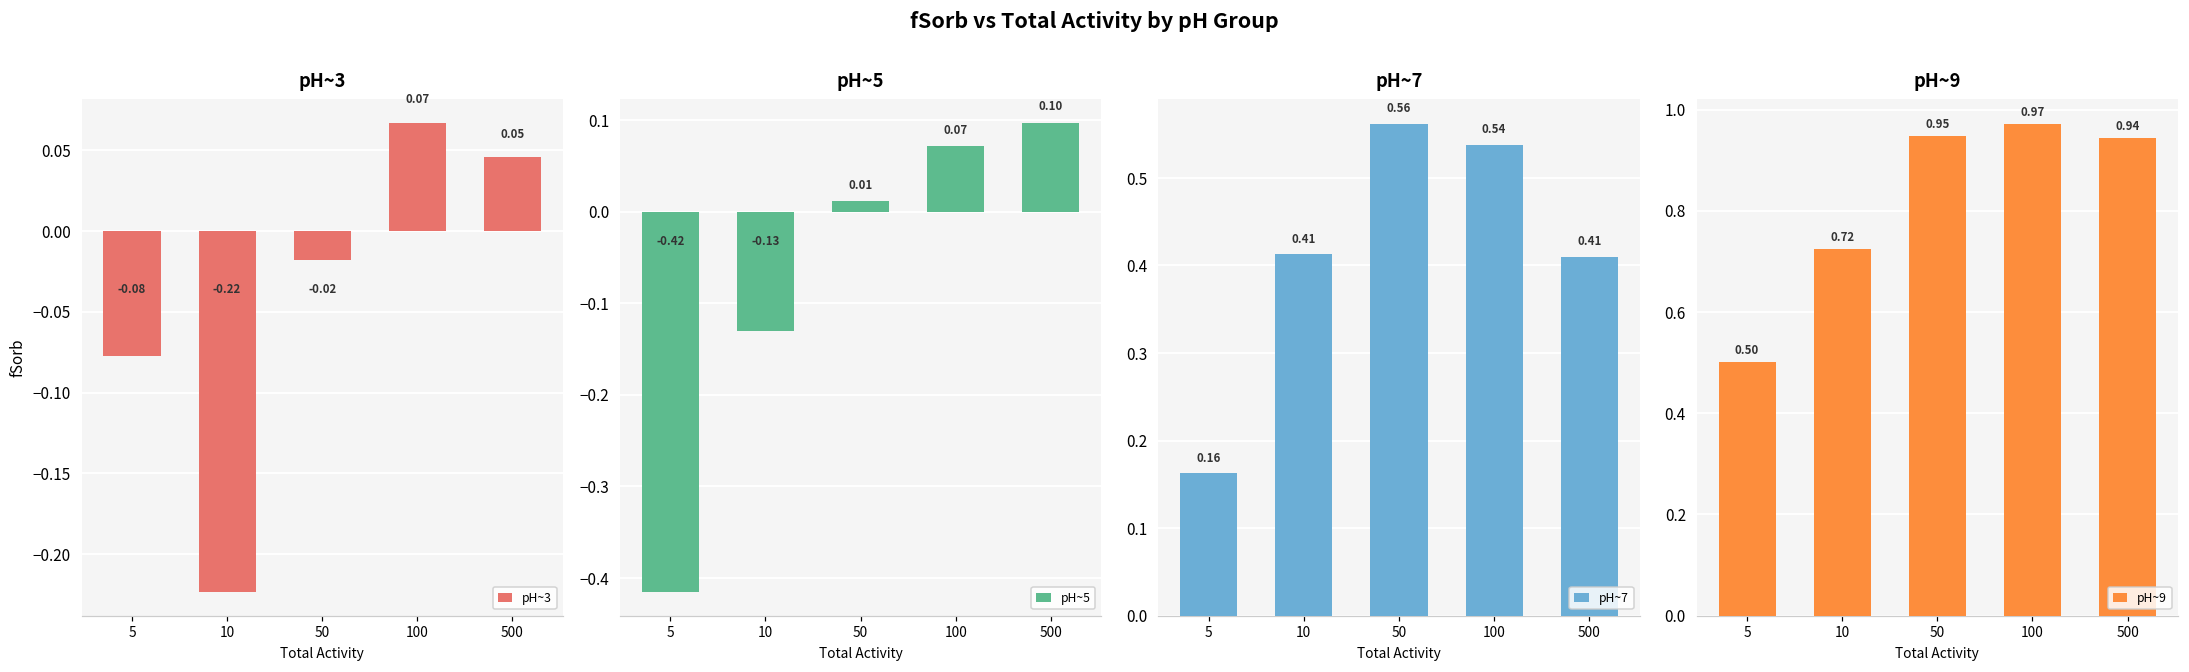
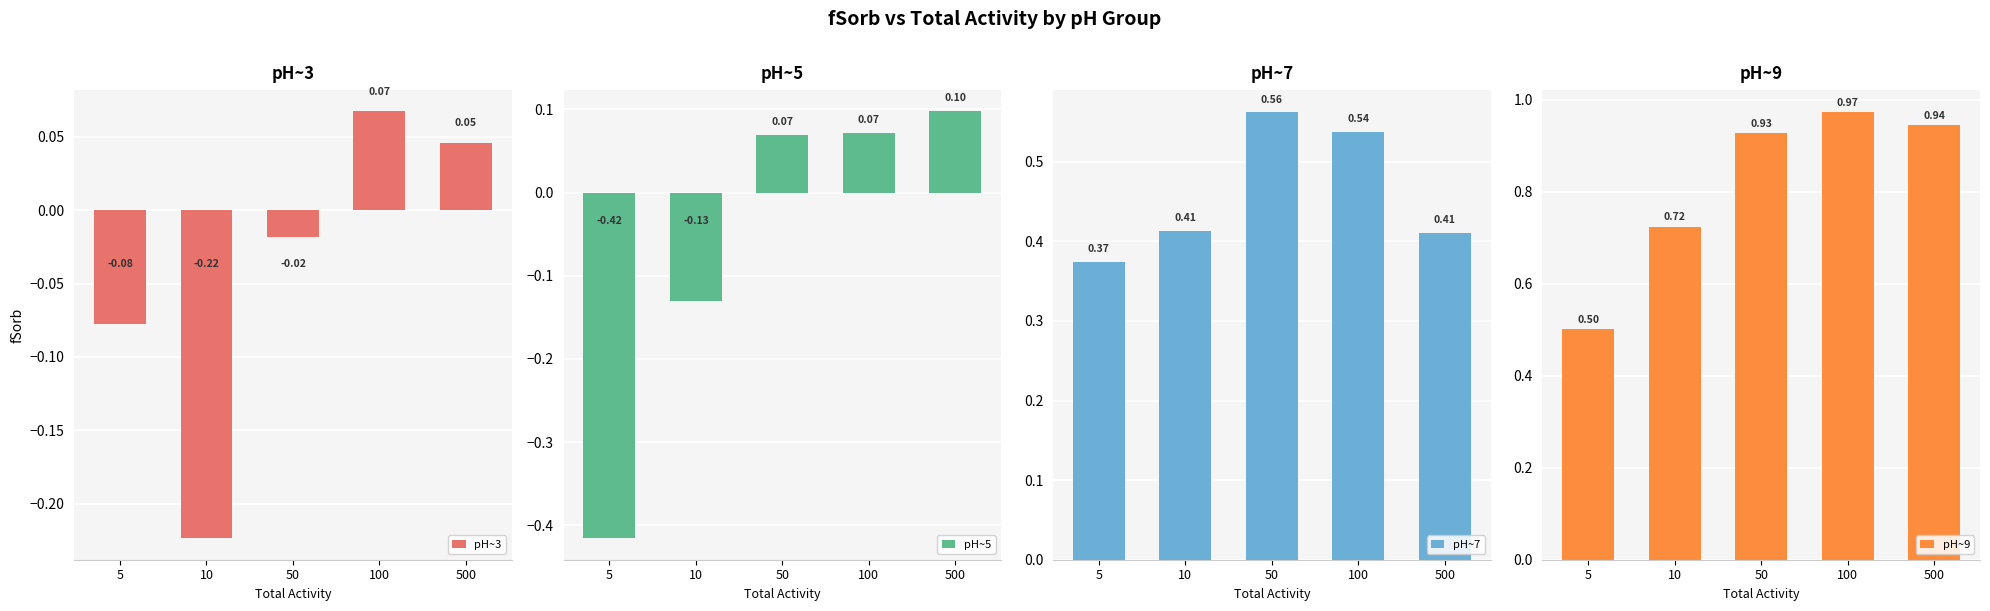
  {
    "pH~3": {
      "5": -0.08,
      "10": -0.22,
      "50": -0.02,
      "100": 0.07,
      "500": 0.05
    },
    "pH~5": {
      "5": -0.42,
      "10": -0.13,
-     "50": 0.01,
+     "50": 0.07,
      "100": 0.07,
      "500": 0.10
    },
    "pH~7": {
-     "5": 0.16,
+     "5": 0.37,
      "10": 0.41,
      "50": 0.56,
      "100": 0.54,
      "500": 0.41
    },
    "pH~9": {
      "5": 0.50,
      "10": 0.72,
-     "50": 0.95,
+     "50": 0.93,
      "100": 0.97,
      "500": 0.94
    }
  }
